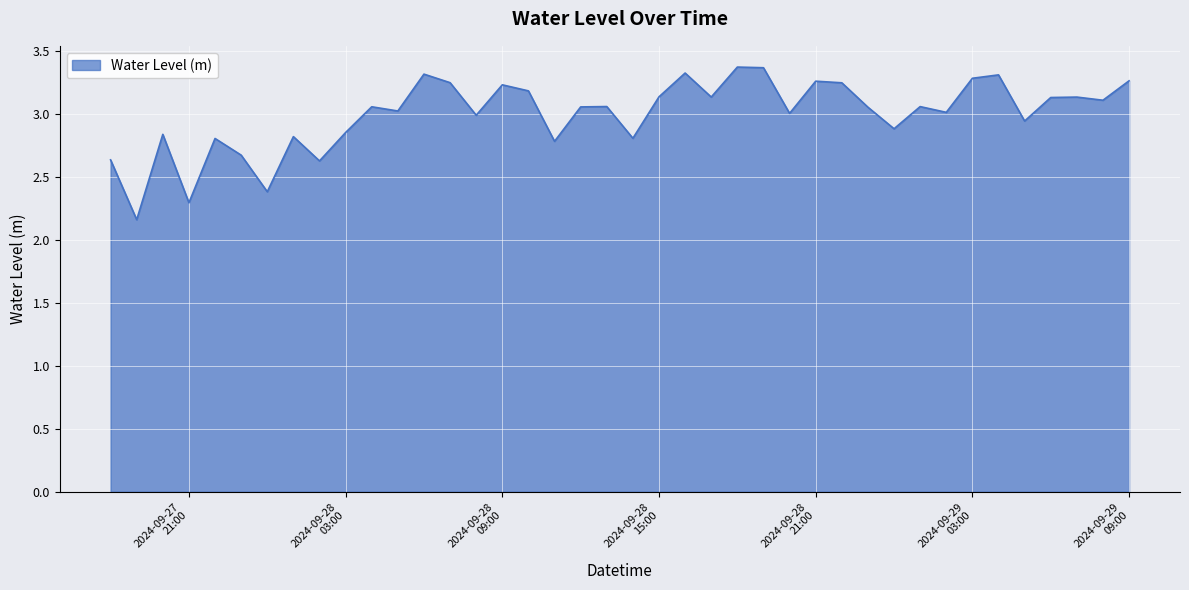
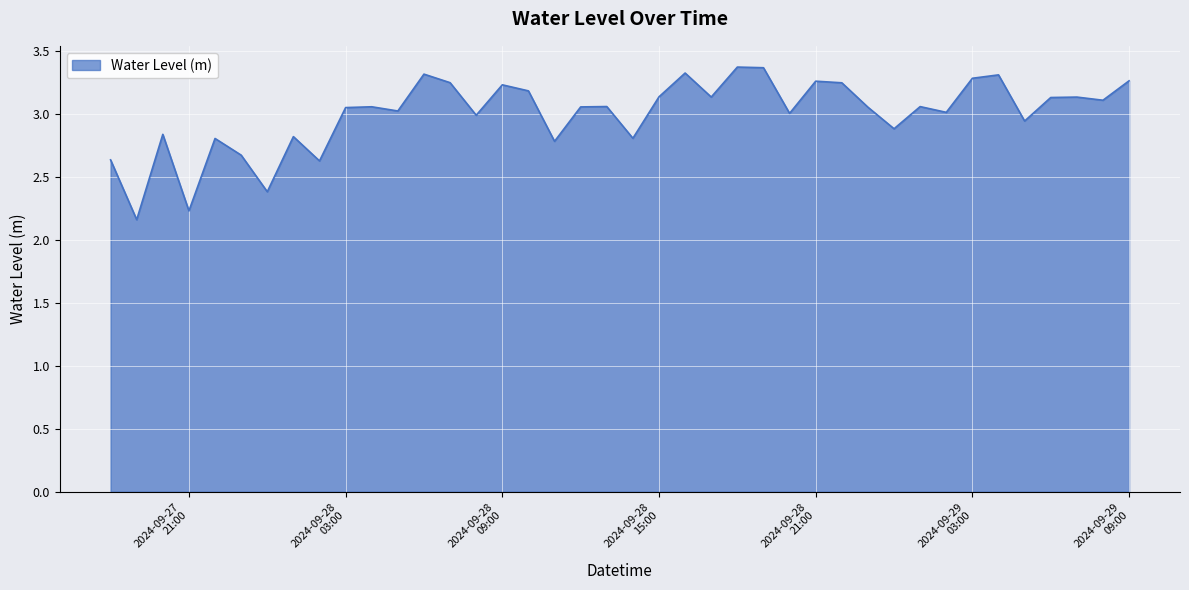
  {
-   "2024-09-27 21:00": 2.30,
-   "2024-09-28 03:00": 2.85,
+   "2024-09-27 21:00": 2.23,
+   "2024-09-28 03:00": 3.05,
    "2024-09-28 09:00": 3.23,
    "2024-09-28 15:00": 3.14,
    "2024-09-28 21:00": 3.26,
    "2024-09-29 03:00": 3.28,
    "2024-09-29 09:00": 3.26
  }
